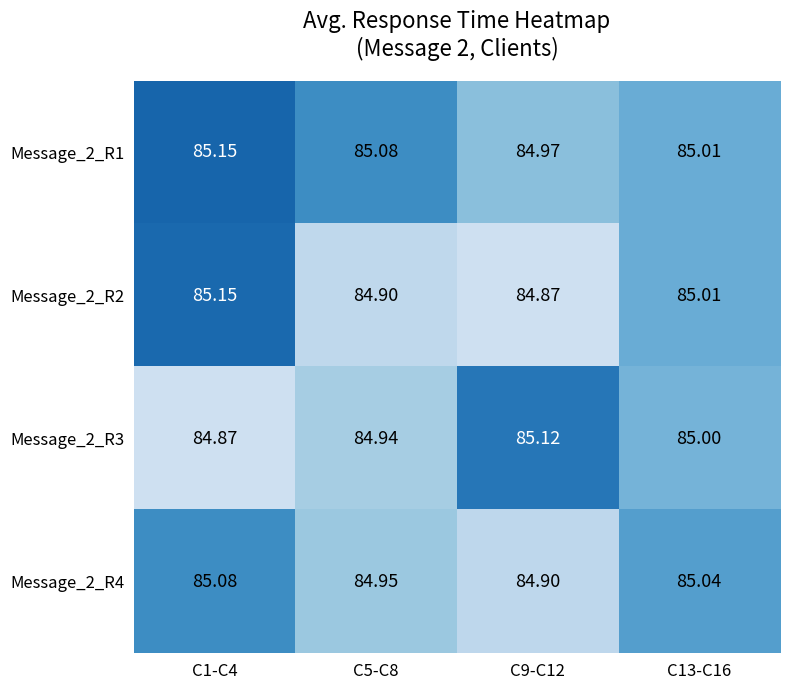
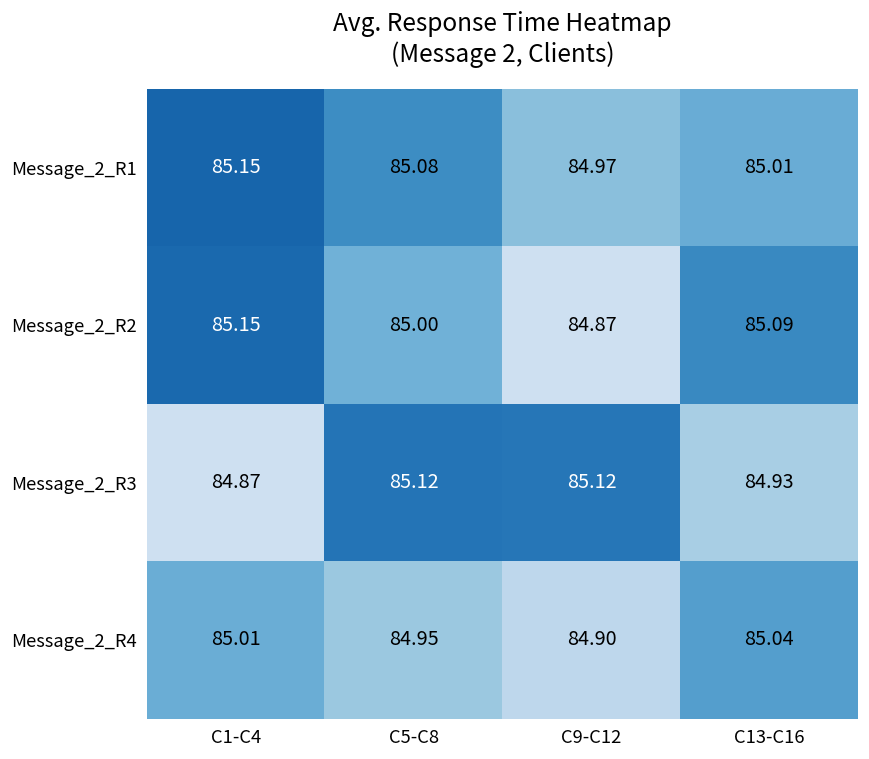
  {
    "Message_2_R1": {
      "C1-C4": 85.15,
      "C5-C8": 85.08,
      "C9-C12": 84.97,
      "C13-C16": 85.01
    },
    "Message_2_R2": {
      "C1-C4": 85.15,
-     "C5-C8": 84.90,
+     "C5-C8": 85.00,
      "C9-C12": 84.87,
-     "C13-C16": 85.01
+     "C13-C16": 85.09
    },
    "Message_2_R3": {
      "C1-C4": 84.87,
-     "C5-C8": 84.94,
+     "C5-C8": 85.12,
      "C9-C12": 85.12,
-     "C13-C16": 85.00
+     "C13-C16": 84.93
    },
    "Message_2_R4": {
-     "C1-C4": 85.08,
+     "C1-C4": 85.01,
      "C5-C8": 84.95,
      "C9-C12": 84.90,
      "C13-C16": 85.04
    }
  }
